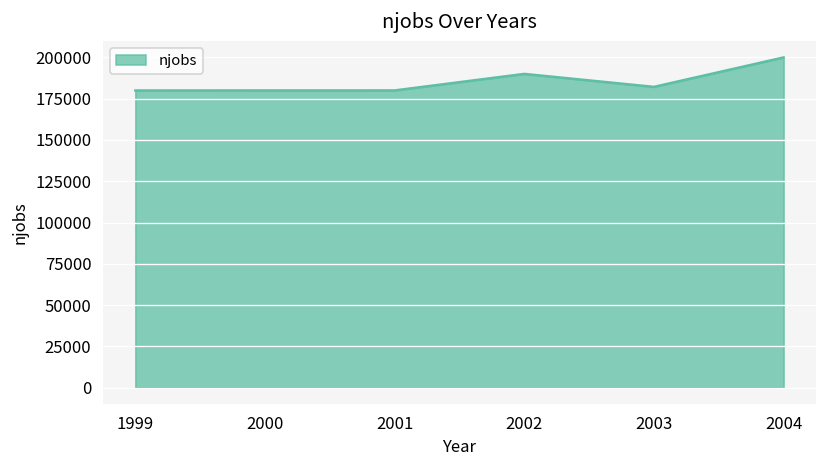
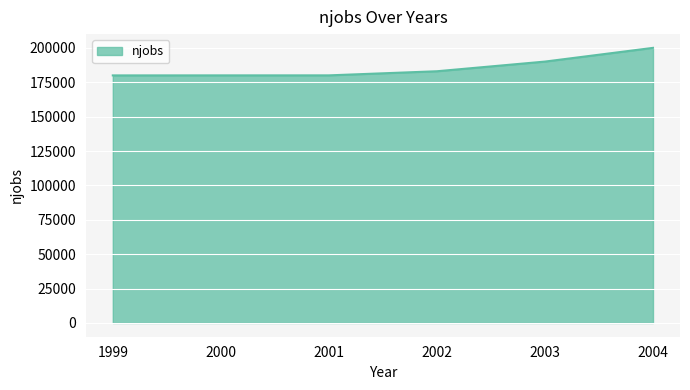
  {
    "1999": 180000,
    "2000": 180000,
    "2001": 180000,
-   "2002": 190000,
-   "2003": 182000,
+   "2002": 183000,
+   "2003": 190000,
    "2004": 200000
  }
